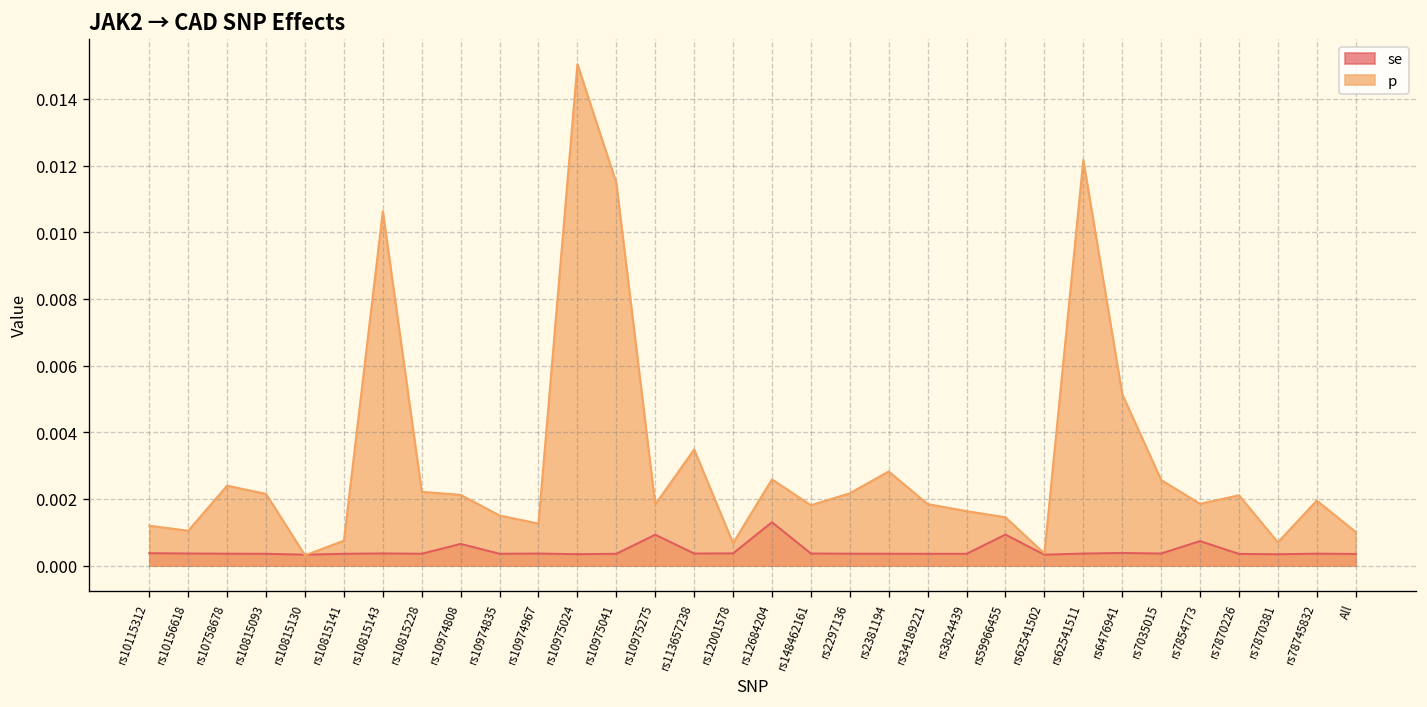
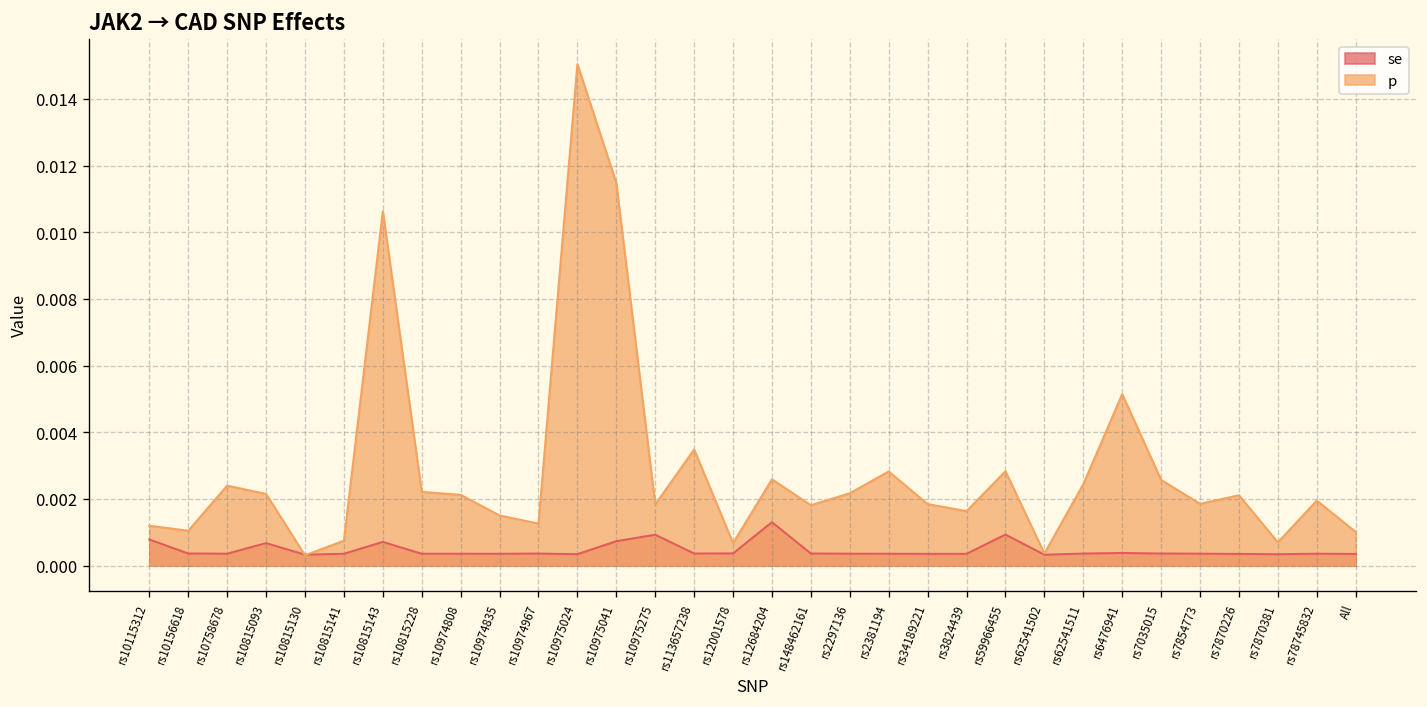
  {
    "se": {
-     "rs10115312": 0.0004,
+     "rs10115312": 0.0008,
      "rs10156618": 0.0004,
      "rs10758678": 0.0004,
-     "rs10815093": 0.0004,
+     "rs10815093": 0.0007,
      "rs10815141": 0.0004,
-     "rs10815143": 0.0004,
+     "rs10815143": 0.0007,
      "rs10815228": 0.0004,
-     "rs10974808": 0.0007,
+     "rs10974808": 0.0004,
      "rs10974835": 0.0004,
      "rs10974967": 0.0004,
      "rs10975024": 0.0003,
-     "rs10975041": 0.0004,
+     "rs10975041": 0.0007,
      "rs10975275": 0.0009,
      "rs113657238": 0.0004,
      "rs12001578": 0.0004,
      "rs12684204": 0.0013,
      "rs148462161": 0.0004,
      "rs2297136": 0.0004,
      "rs2381194": 0.0004,
      "rs34189221": 0.0004,
      "rs3824439": 0.0004,
      "rs59966455": 0.0009,
      "rs62541511": 0.0004,
      "rs6476941": 0.0004,
      "rs7035015": 0.0004,
-     "rs7854773": 0.0007,
+     "rs7854773": 0.0004,
      "rs7870226": 0.0004,
      "rs7870381": 0.0003,
      "rs78745832": 0.0004,
      "All": 0.0003
    },
    "p": {
      "rs10115312": 0.0012,
      "rs10156618": 0.0010,
      "rs10758678": 0.0024,
      "rs10815093": 0.0022,
      "rs10815141": 0.0007,
      "rs10815143": 0.0106,
      "rs10815228": 0.0022,
      "rs10974808": 0.0021,
      "rs10974835": 0.0015,
      "rs10974967": 0.0013,
      "rs10975024": 0.0150,
      "rs10975041": 0.0115,
      "rs10975275": 0.0018,
      "rs113657238": 0.0035,
      "rs12001578": 0.0007,
      "rs12684204": 0.0026,
      "rs148462161": 0.0018,
      "rs2297136": 0.0022,
      "rs2381194": 0.0028,
      "rs34189221": 0.0018,
      "rs3824439": 0.0016,
-     "rs59966455": 0.0014,
-     "rs62541511": 0.0122,
+     "rs59966455": 0.0028,
+     "rs62541511": 0.0024,
      "rs6476941": 0.0051,
      "rs7035015": 0.0026,
      "rs7854773": 0.0019,
      "rs7870226": 0.0021,
      "rs7870381": 0.0007,
      "rs78745832": 0.0020,
      "All": 0.0010
    }
  }
